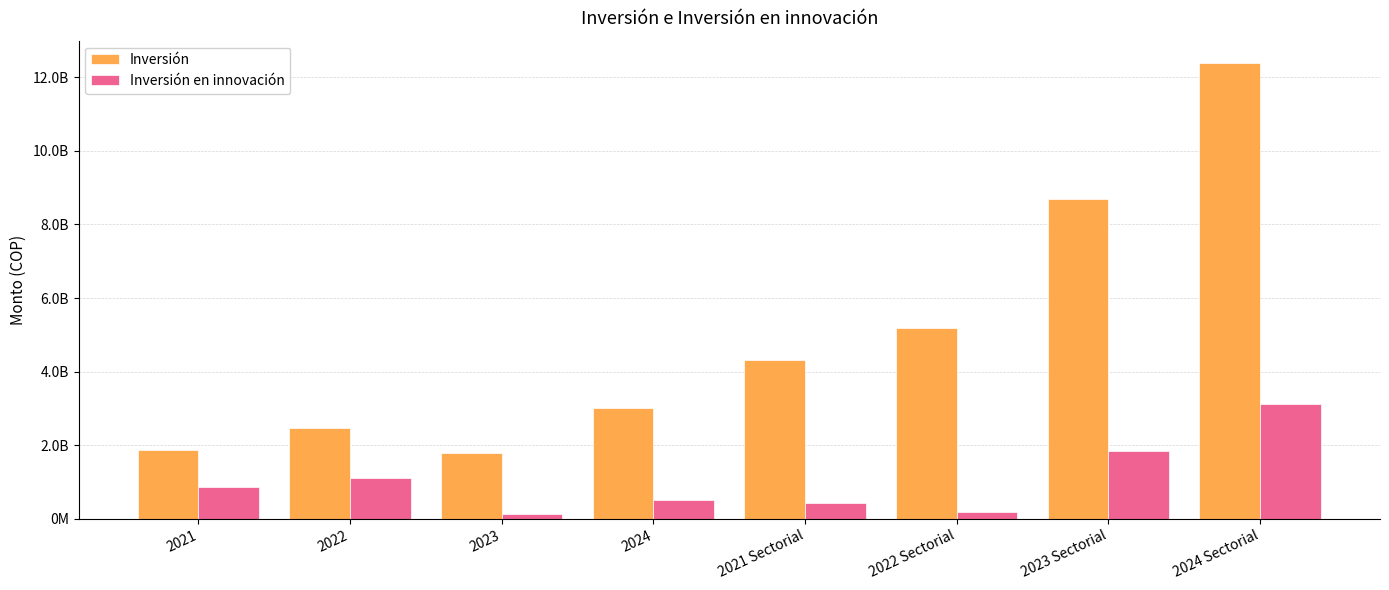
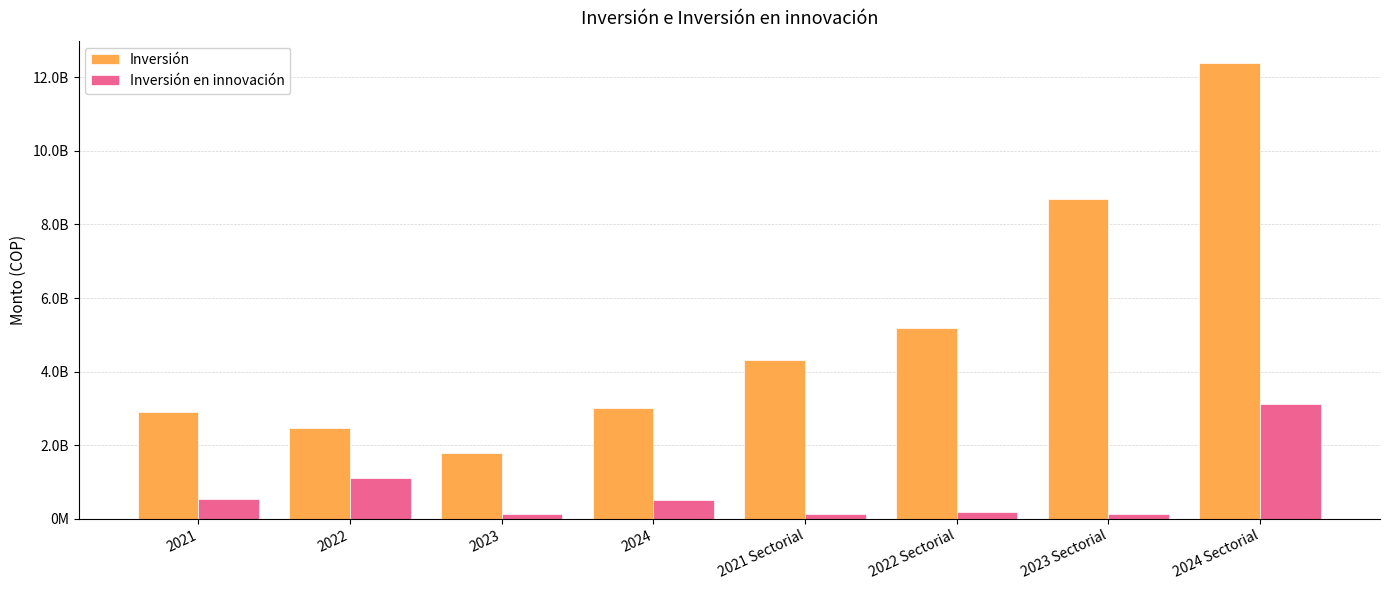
  {
    "Inversión": {
-     "2021": 1900000000,
+     "2021": 2900000000,
      "2022": 2500000000,
      "2023": 1800000000,
      "2024": 3000000000,
      "2021 Sectorial": 4300000000,
      "2022 Sectorial": 5200000000,
      "2023 Sectorial": 8700000000,
      "2024 Sectorial": 12400000000
    },
    "Inversión en innovación": {
-     "2021": 900000000,
+     "2021": 500000000,
      "2022": 1100000000,
      "2023": 100000000,
      "2024": 500000000,
-     "2021 Sectorial": 400000000,
+     "2021 Sectorial": 100000000,
      "2022 Sectorial": 200000000,
-     "2023 Sectorial": 1800000000,
+     "2023 Sectorial": 100000000,
      "2024 Sectorial": 3100000000
    }
  }
